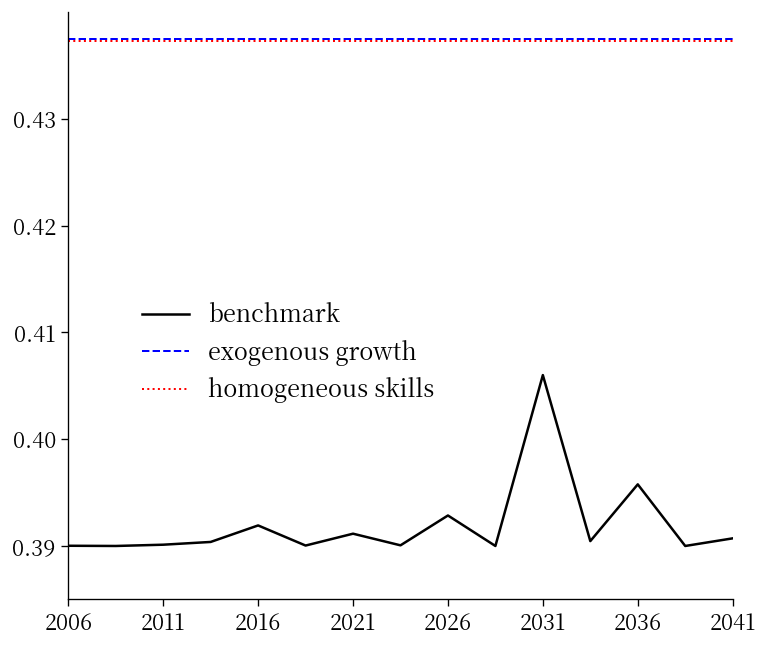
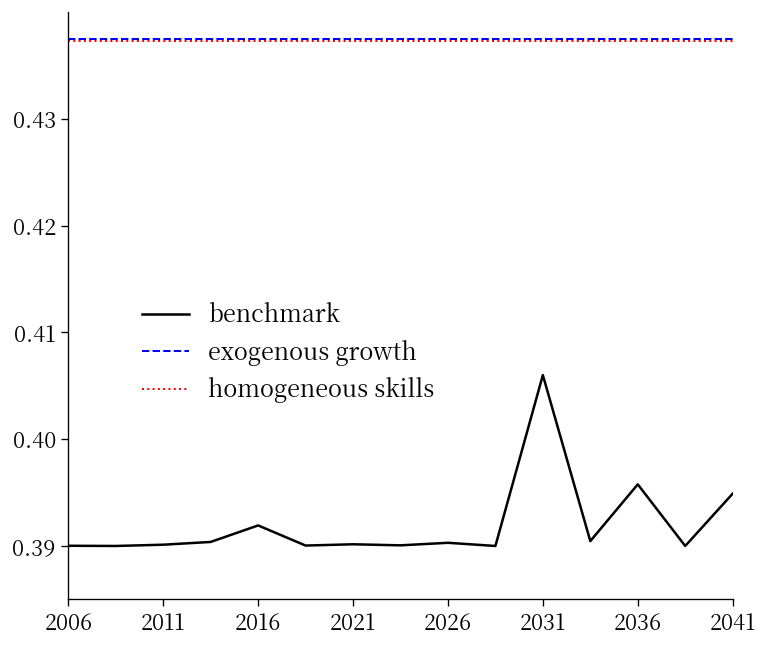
  {
    "benchmark": {
      "2006": 0.390,
      "2011": 0.390,
      "2016": 0.392,
-     "2021": 0.391,
-     "2026": 0.393,
+     "2021": 0.390,
+     "2026": 0.390,
      "2031": 0.406,
      "2036": 0.396,
-     "2041": 0.391
+     "2041": 0.395
    }
  }
